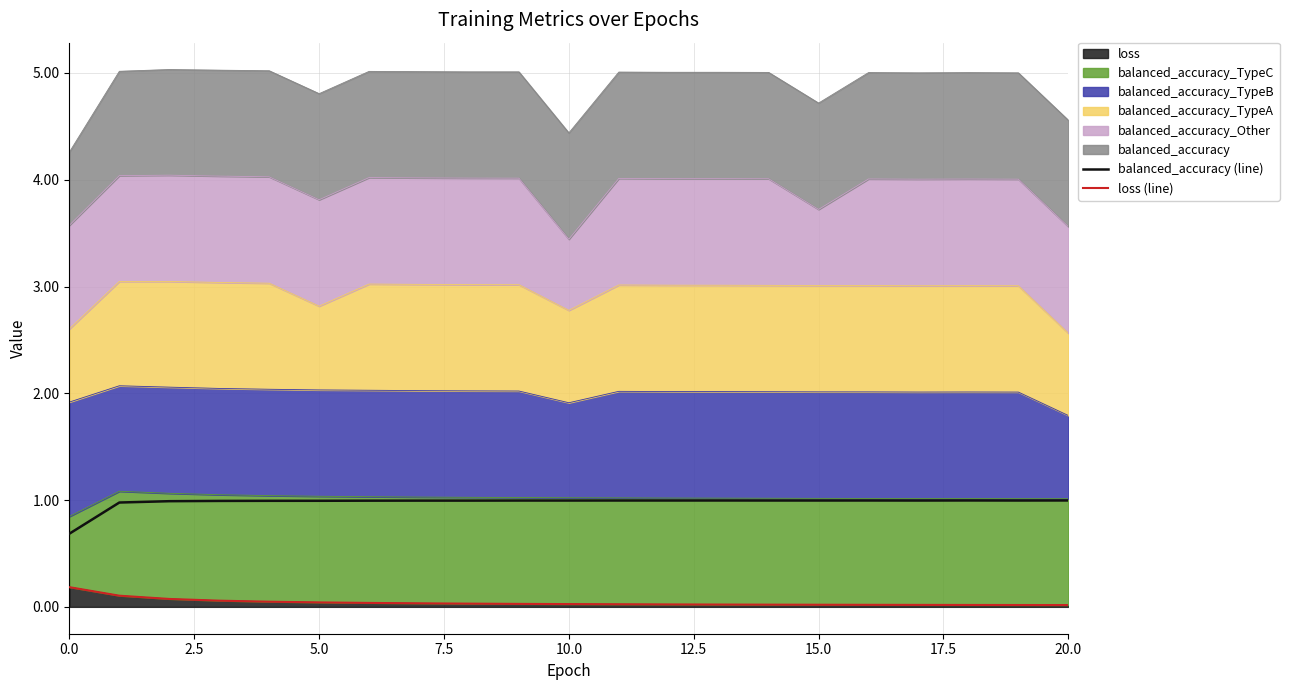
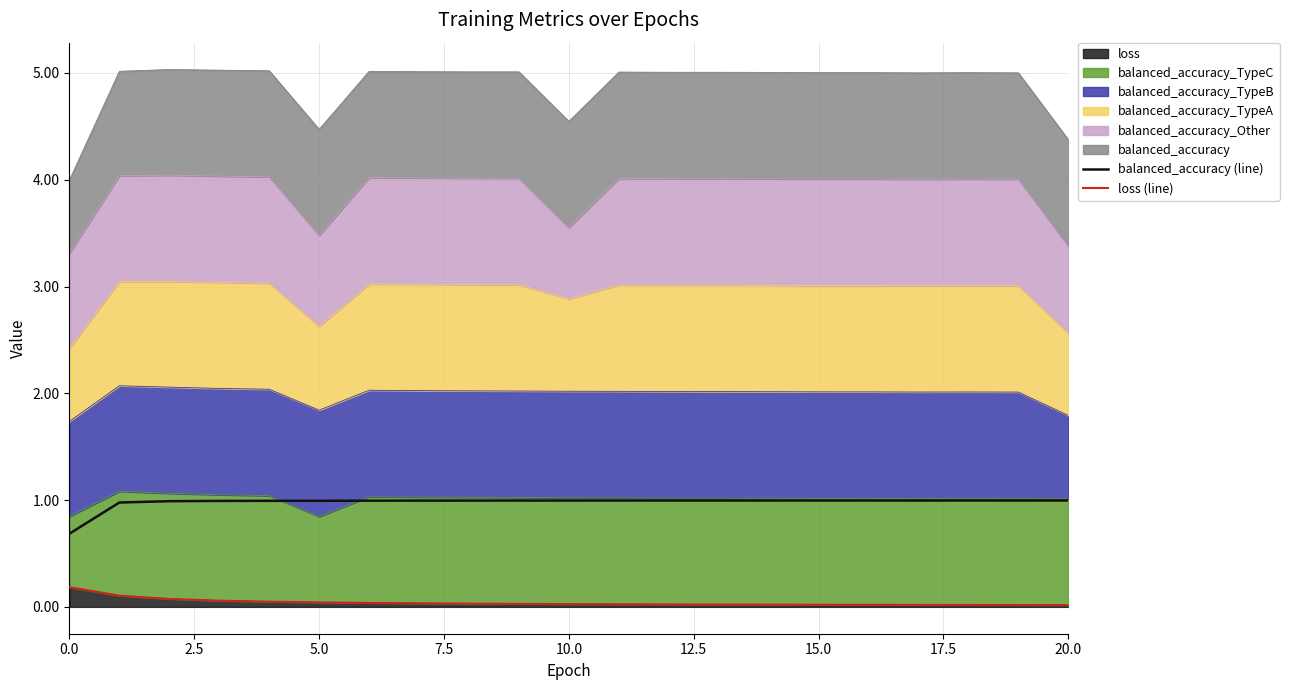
  {
    "balanced_accuracy_TypeC": {
      "0.0": 0.66,
-     "5.0": 0.99,
+     "5.0": 0.80,
      "10.0": 1.00
    },
    "balanced_accuracy_TypeB": {
-     "0.0": 1.07,
+     "0.0": 0.89,
      "5.0": 1.00,
-     "10.0": 0.89,
+     "10.0": 1.00,
      "15.0": 1.00,
      "20.0": 0.78
    },
    "balanced_accuracy_TypeA": {
      "0.0": 0.69,
      "5.0": 0.78,
      "10.0": 0.87,
      "15.0": 1.00,
      "20.0": 0.77
    },
    "balanced_accuracy_Other": {
-     "0.0": 0.97,
-     "5.0": 1.00,
+     "0.0": 0.89,
+     "5.0": 0.85,
      "10.0": 0.67,
-     "15.0": 0.71,
-     "20.0": 1.00
+     "15.0": 1.00,
+     "20.0": 0.82
    },
    "balanced_accuracy": {
      "0.0": 0.69,
      "5.0": 0.99,
      "10.0": 1.00,
      "15.0": 1.00,
      "20.0": 1.00
    }
  }
